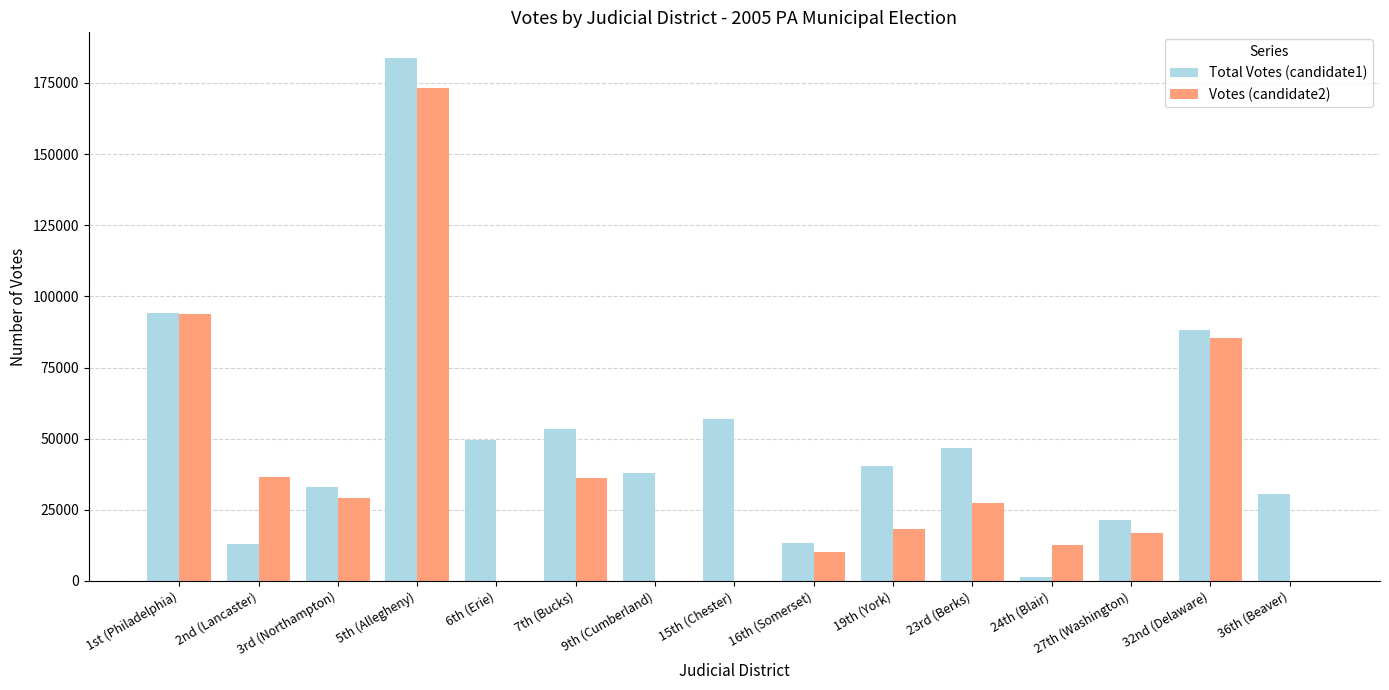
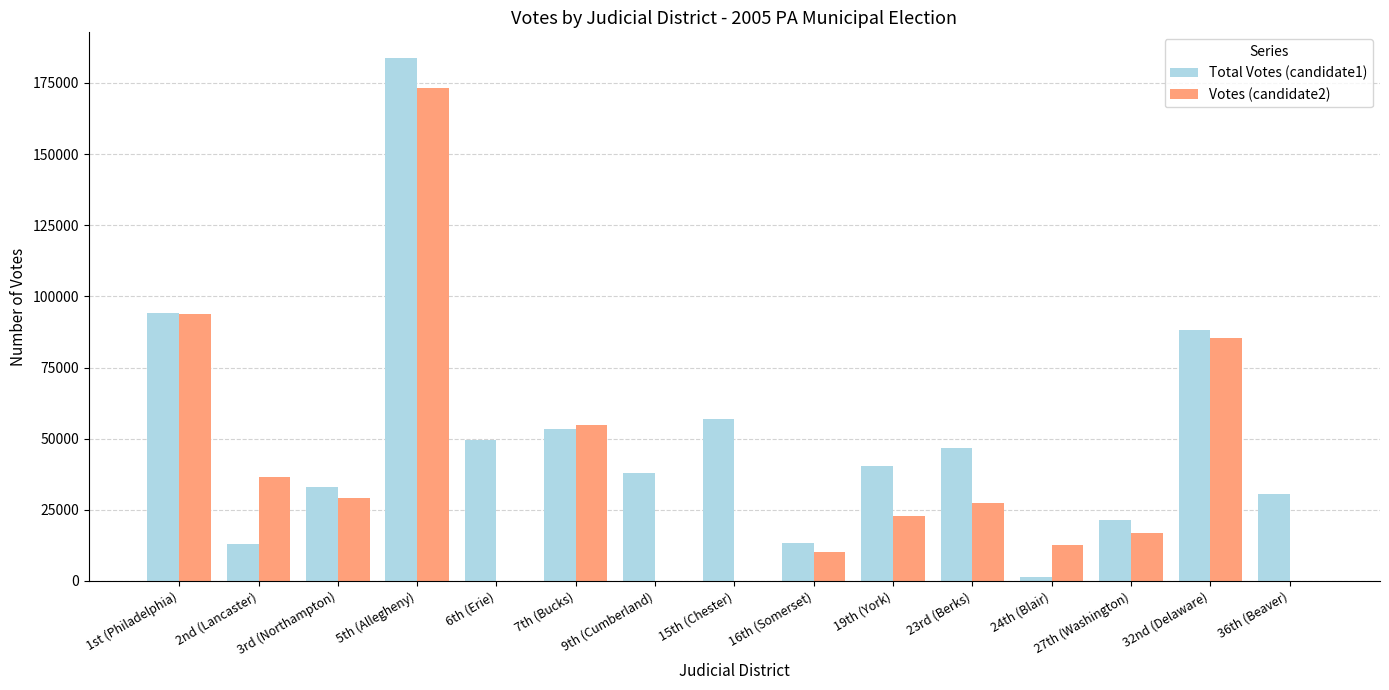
  {
    "Total Votes (candidate1)": {
      "1st (Philadelphia)": 94000,
      "2nd (Lancaster)": 13000,
      "3rd (Northampton)": 33000,
      "5th (Allegheny)": 184000,
      "6th (Erie)": 49000,
      "7th (Bucks)": 53000,
      "9th (Cumberland)": 38000,
      "15th (Chester)": 57000,
      "16th (Somerset)": 13000,
      "19th (York)": 41000,
      "23rd (Berks)": 47000,
      "24th (Blair)": 2000,
      "27th (Washington)": 21000,
      "32nd (Delaware)": 88000,
      "36th (Beaver)": 31000
    },
    "Votes (candidate2)": {
      "1st (Philadelphia)": 94000,
      "2nd (Lancaster)": 36000,
      "3rd (Northampton)": 29000,
      "5th (Allegheny)": 173000,
      "6th (Erie)": 0,
-     "7th (Bucks)": 36000,
+     "7th (Bucks)": 55000,
      "9th (Cumberland)": 0,
      "15th (Chester)": 0,
      "16th (Somerset)": 10000,
-     "19th (York)": 18000,
+     "19th (York)": 23000,
      "23rd (Berks)": 28000,
      "24th (Blair)": 13000,
      "27th (Washington)": 17000,
      "32nd (Delaware)": 85000,
      "36th (Beaver)": 0
    }
  }
